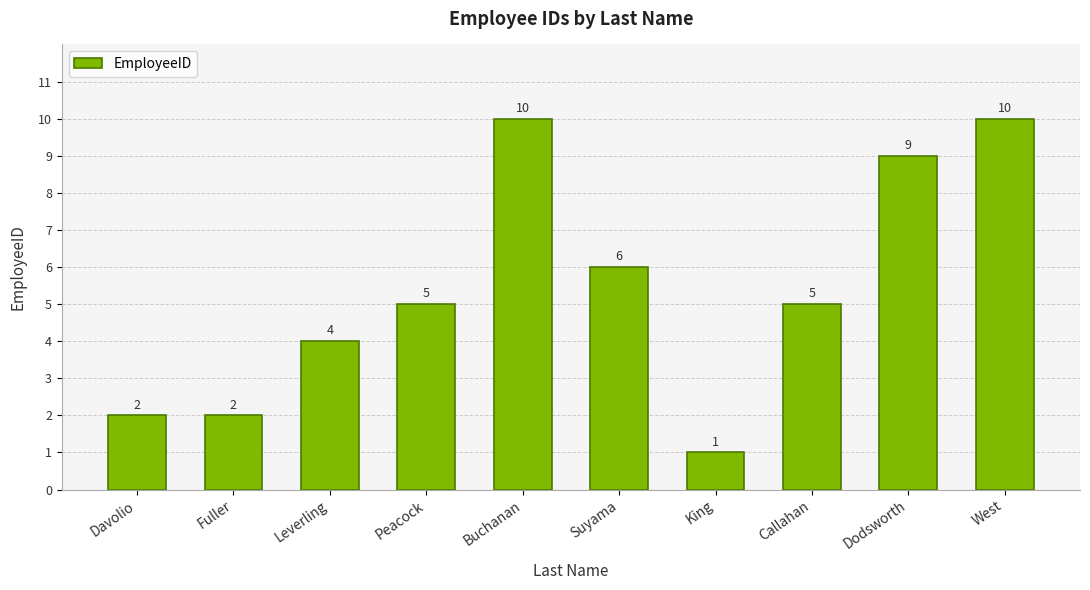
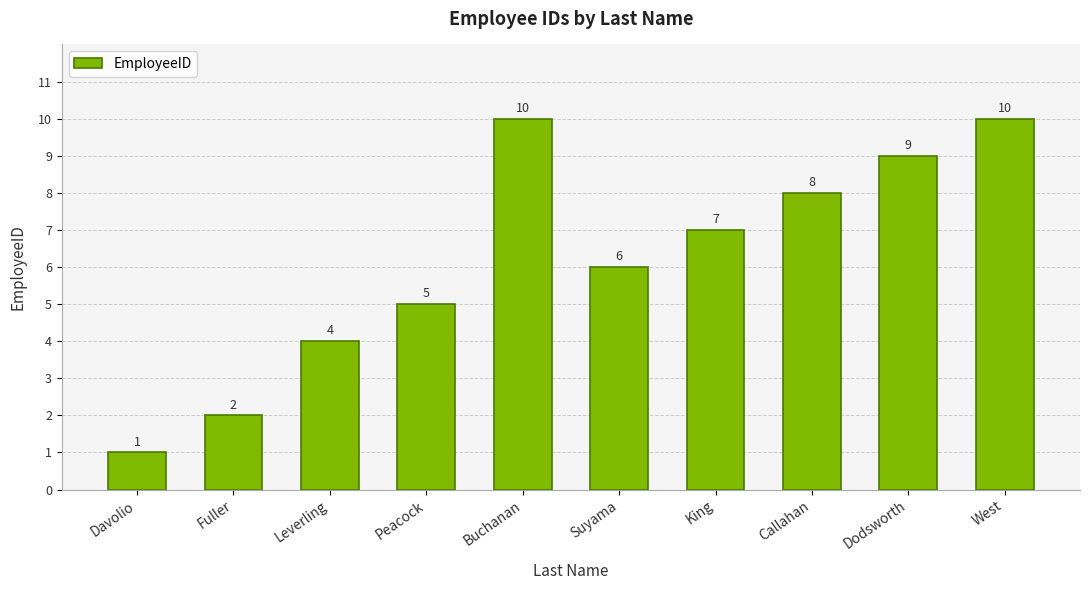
  {
-   "Davolio": 2,
+   "Davolio": 1,
    "Fuller": 2,
    "Leverling": 4,
    "Peacock": 5,
    "Buchanan": 10,
    "Suyama": 6,
-   "King": 1,
-   "Callahan": 5,
+   "King": 7,
+   "Callahan": 8,
    "Dodsworth": 9,
    "West": 10
  }
